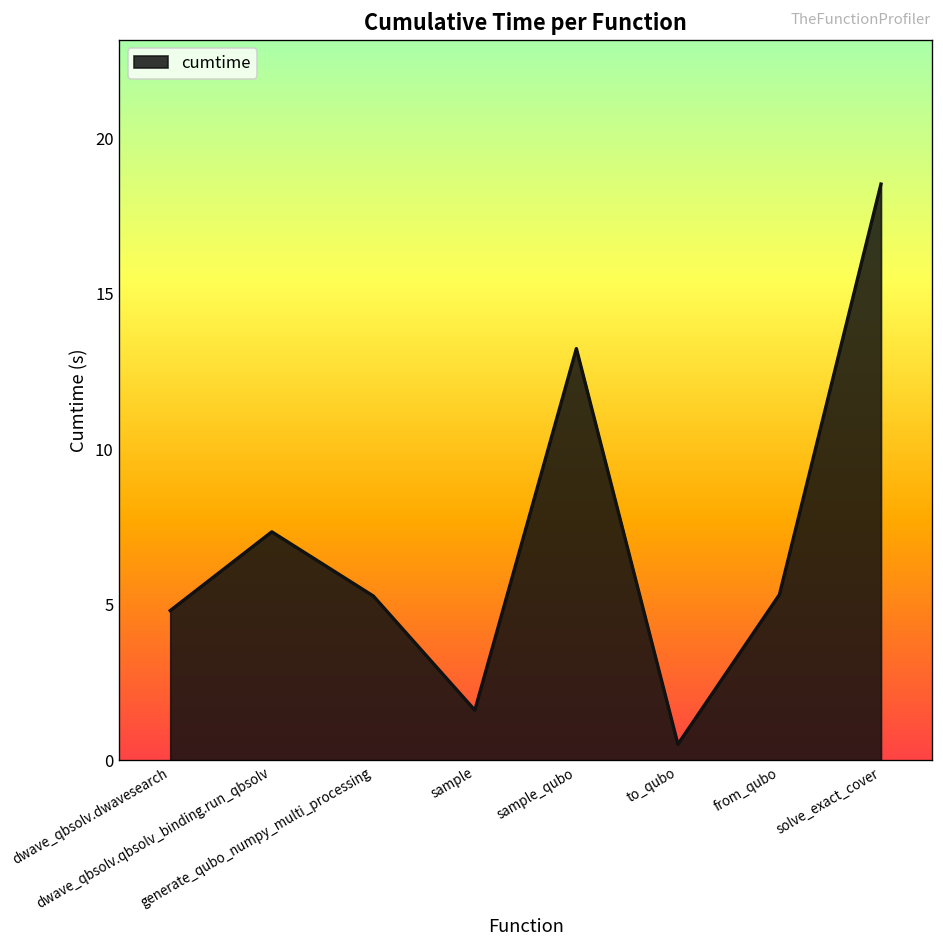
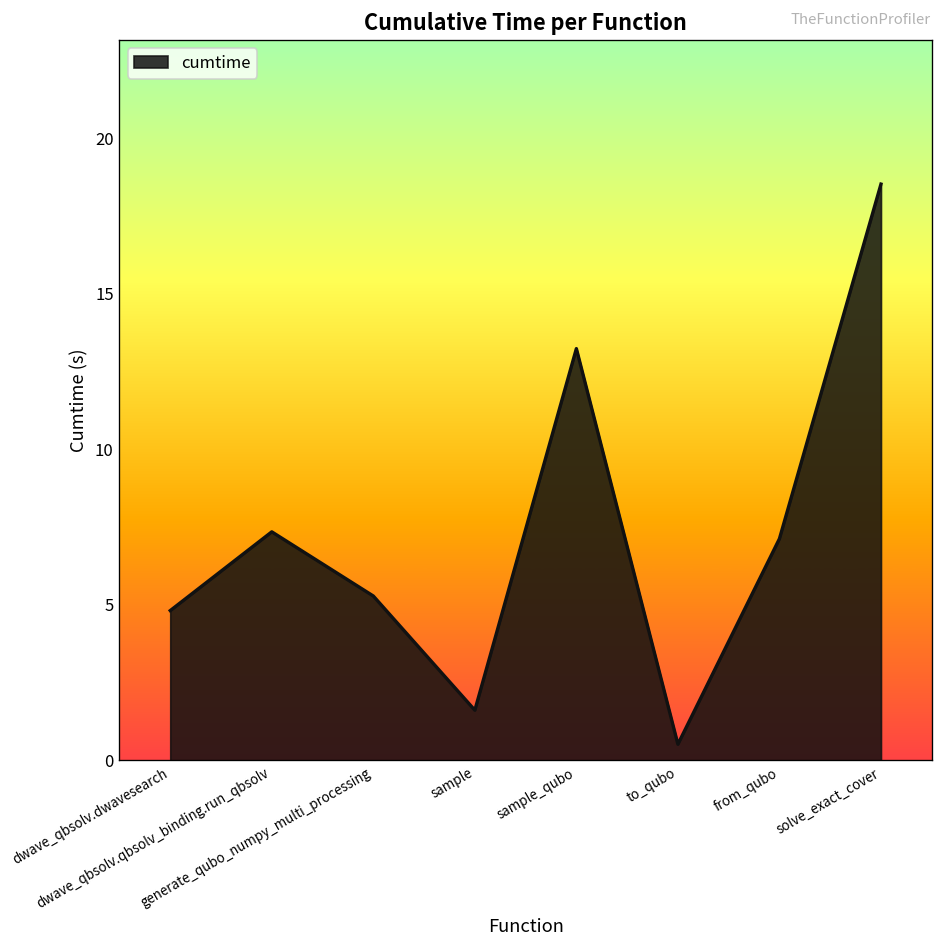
  {
    "dwave_qbsolv.dwavesearch": 4.8,
    "dwave_qbsolv.qbsolv_binding.run_qbsolv": 7.4,
    "generate_qubo_numpy_multi_processing": 5.3,
    "sample": 1.6,
    "sample_qubo": 13.2,
    "to_qubo": 0.5,
-   "from_qubo": 5.3,
+   "from_qubo": 7.1,
    "solve_exact_cover": 18.5
  }
